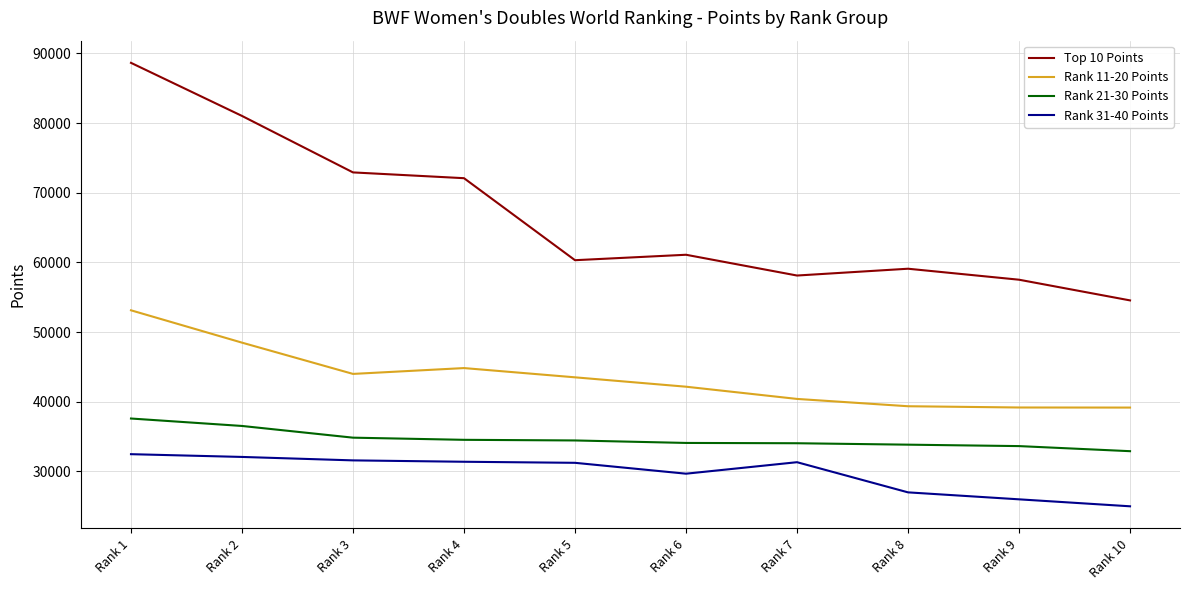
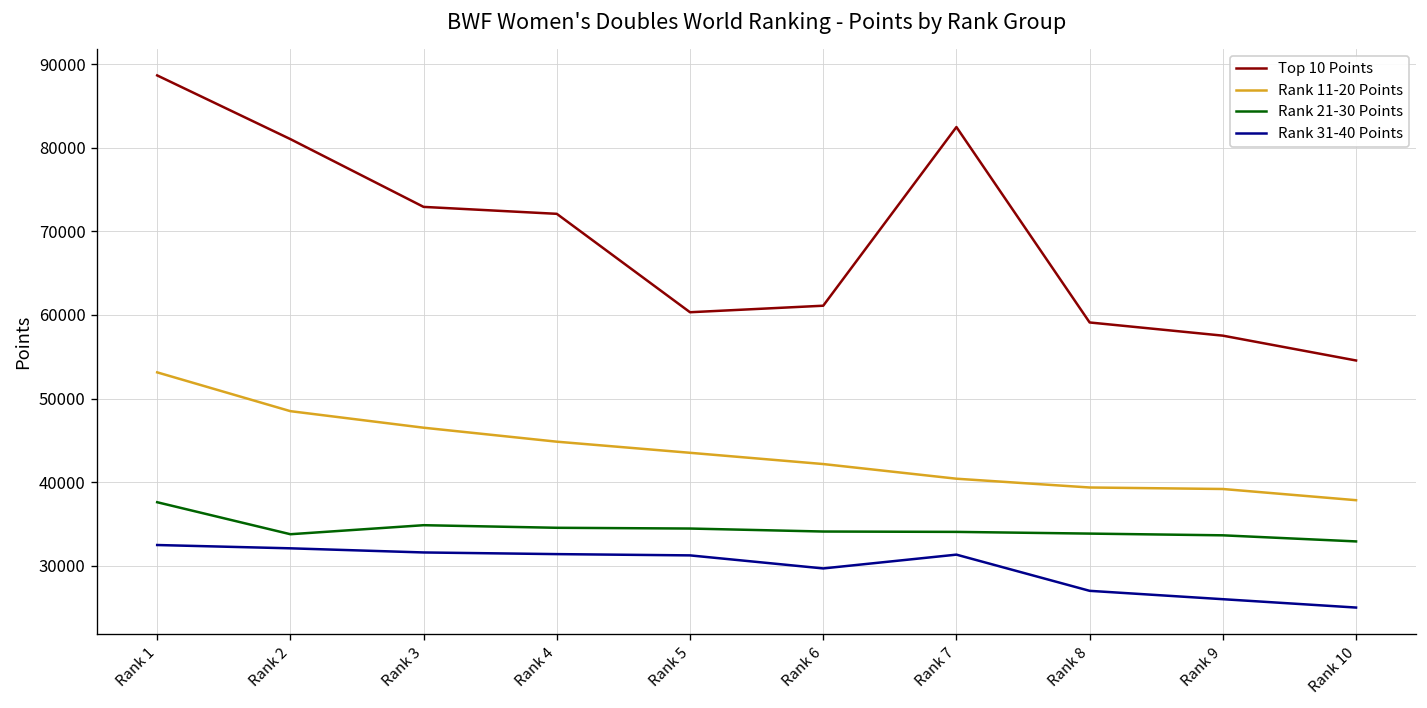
  {
    "Top 10 Points": {
      "Rank 1": 89000,
      "Rank 2": 81000,
      "Rank 3": 73000,
      "Rank 4": 72000,
      "Rank 5": 60000,
      "Rank 6": 61000,
-     "Rank 7": 58000,
+     "Rank 7": 82000,
      "Rank 8": 59000,
      "Rank 9": 58000,
      "Rank 10": 55000
    },
    "Rank 11-20 Points": {
      "Rank 1": 53000,
      "Rank 2": 48000,
-     "Rank 3": 44000,
+     "Rank 3": 47000,
      "Rank 4": 45000,
      "Rank 5": 44000,
      "Rank 6": 42000,
      "Rank 7": 40000,
      "Rank 8": 39000,
      "Rank 9": 39000,
-     "Rank 10": 39000
+     "Rank 10": 38000
    },
    "Rank 21-30 Points": {
      "Rank 1": 38000,
-     "Rank 2": 37000,
+     "Rank 2": 34000,
      "Rank 3": 35000,
      "Rank 4": 35000,
      "Rank 5": 34000,
      "Rank 6": 34000,
      "Rank 7": 34000,
      "Rank 8": 34000,
      "Rank 9": 34000,
      "Rank 10": 33000
    },
    "Rank 31-40 Points": {
      "Rank 1": 32000,
      "Rank 2": 32000,
      "Rank 3": 32000,
      "Rank 4": 31000,
      "Rank 5": 31000,
      "Rank 6": 30000,
      "Rank 7": 31000,
      "Rank 8": 27000,
      "Rank 9": 26000,
      "Rank 10": 25000
    }
  }
